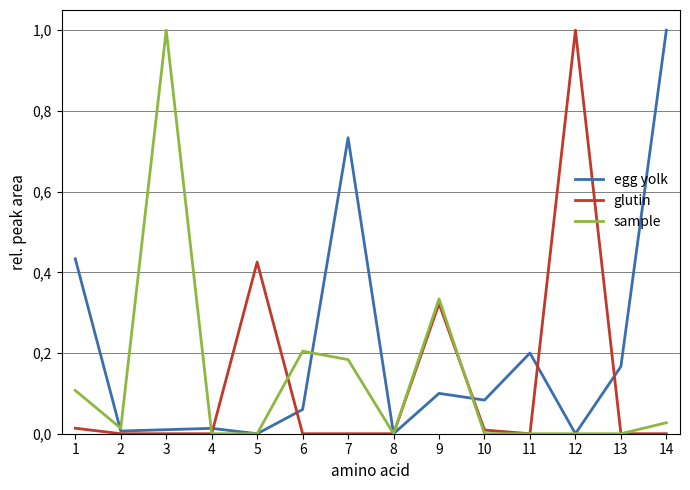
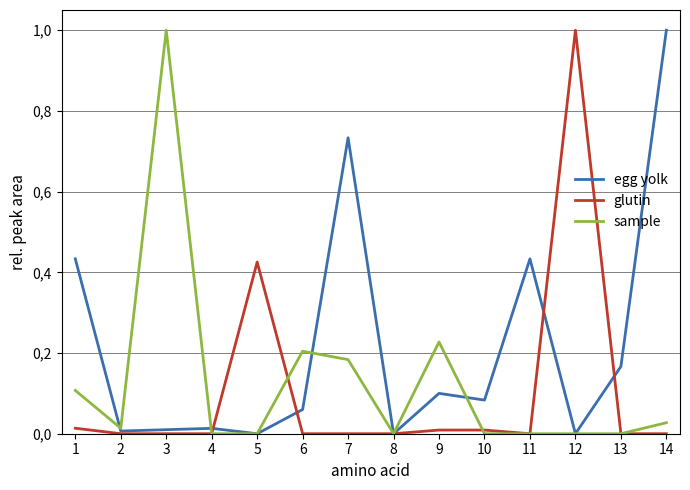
  {
    "egg yolk": {
      "1": 4.3,
      "2": 0.1,
      "3": 0.1,
      "4": 0.1,
      "6": 0.6,
      "7": 7.3,
      "9": 1.0,
      "10": 0.8,
-     "11": 2.0,
+     "11": 4.3,
      "13": 1.7,
      "14": 10.0
    },
    "glutin": {
      "1": 0.1,
      "2": 0.0,
      "3": 0.0,
      "5": 4.3,
      "6": 0.0,
      "7": 0.0,
-     "9": 3.2,
+     "9": 0.1,
      "10": 0.1,
      "12": 10.0,
      "14": 0.0
    },
    "sample": {
      "1": 1.1,
      "2": 0.1,
      "3": 10.0,
      "6": 2.0,
      "7": 1.8,
-     "9": 3.3,
+     "9": 2.3,
      "10": 0.0,
      "14": 0.3
    }
  }
